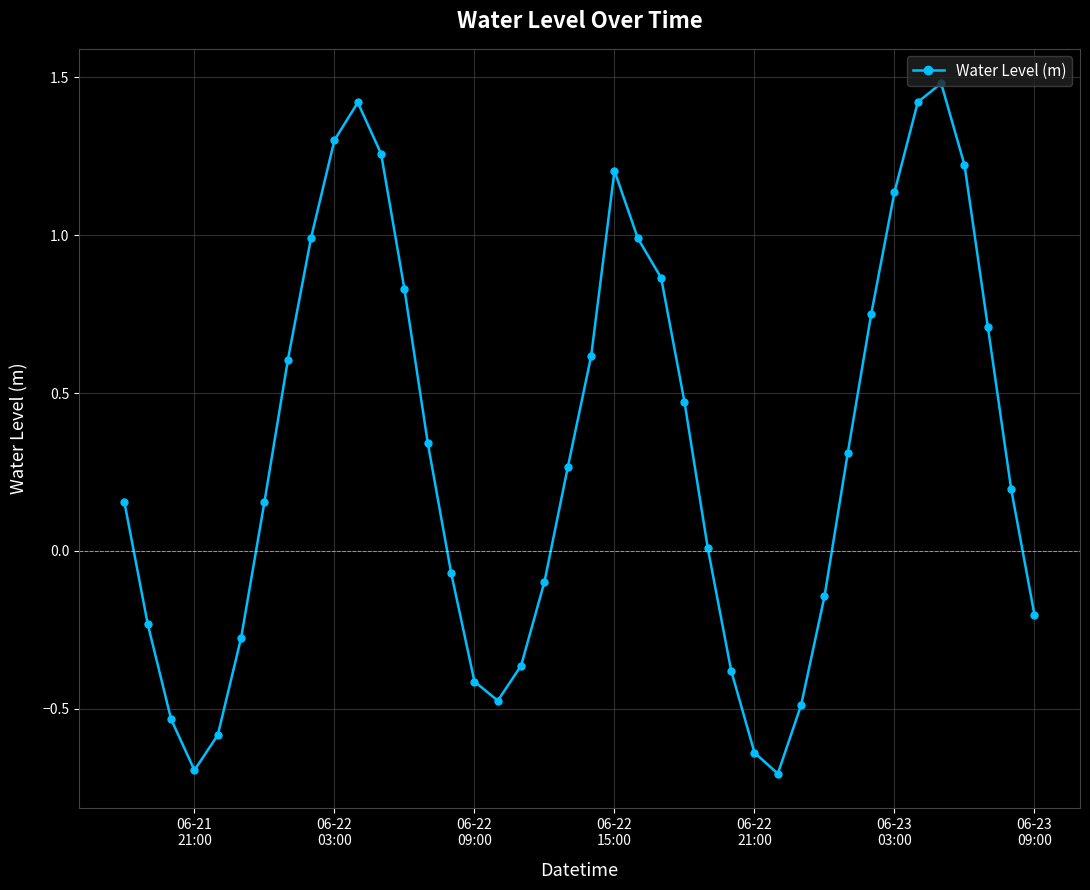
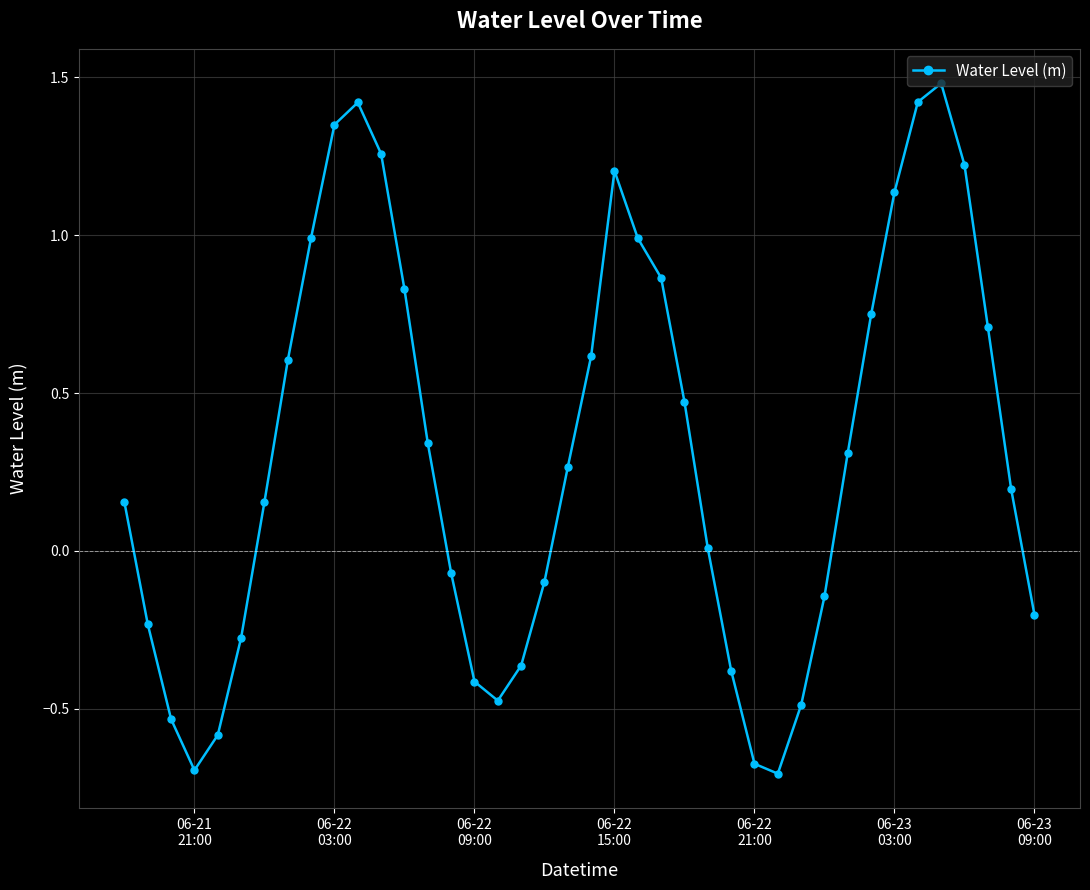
  {
    "06-21 21:00": -0.69,
-   "06-22 03:00": 1.30,
+   "06-22 03:00": 1.35,
    "06-22 09:00": -0.41,
    "06-22 15:00": 1.20,
-   "06-22 21:00": -0.64,
+   "06-22 21:00": -0.67,
    "06-23 03:00": 1.14,
    "06-23 09:00": -0.20
  }
